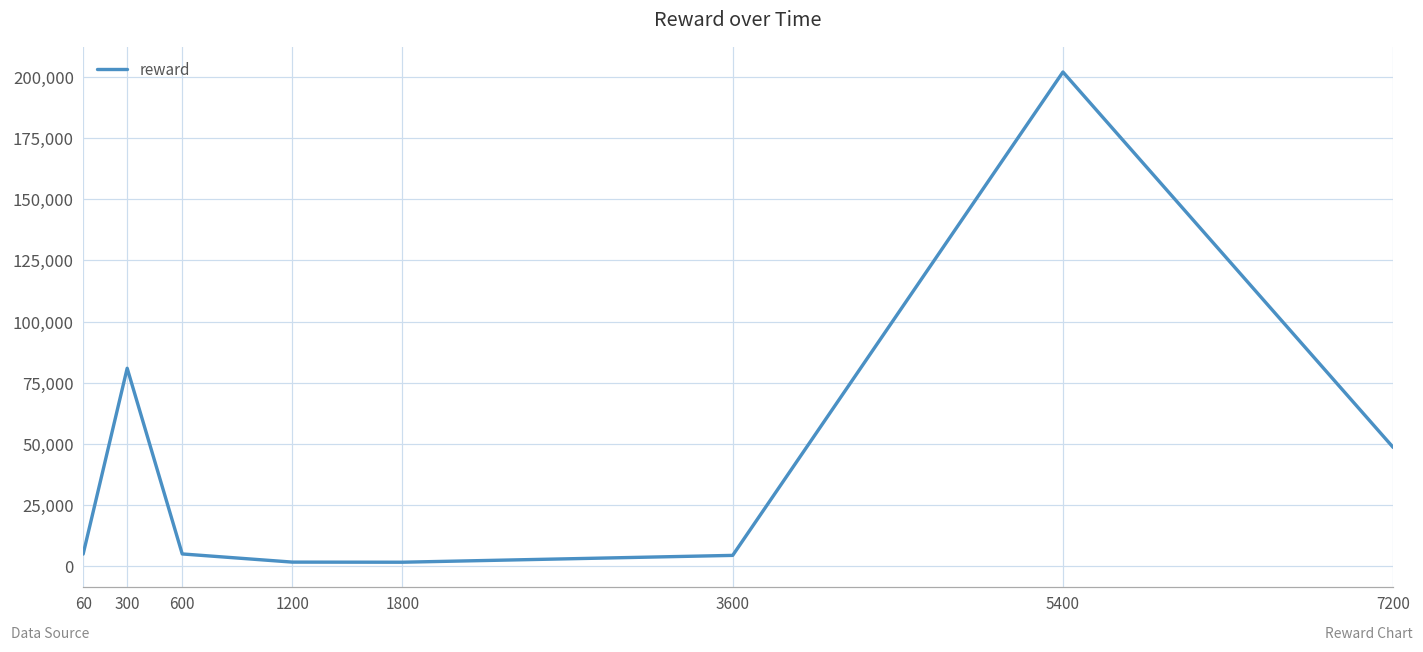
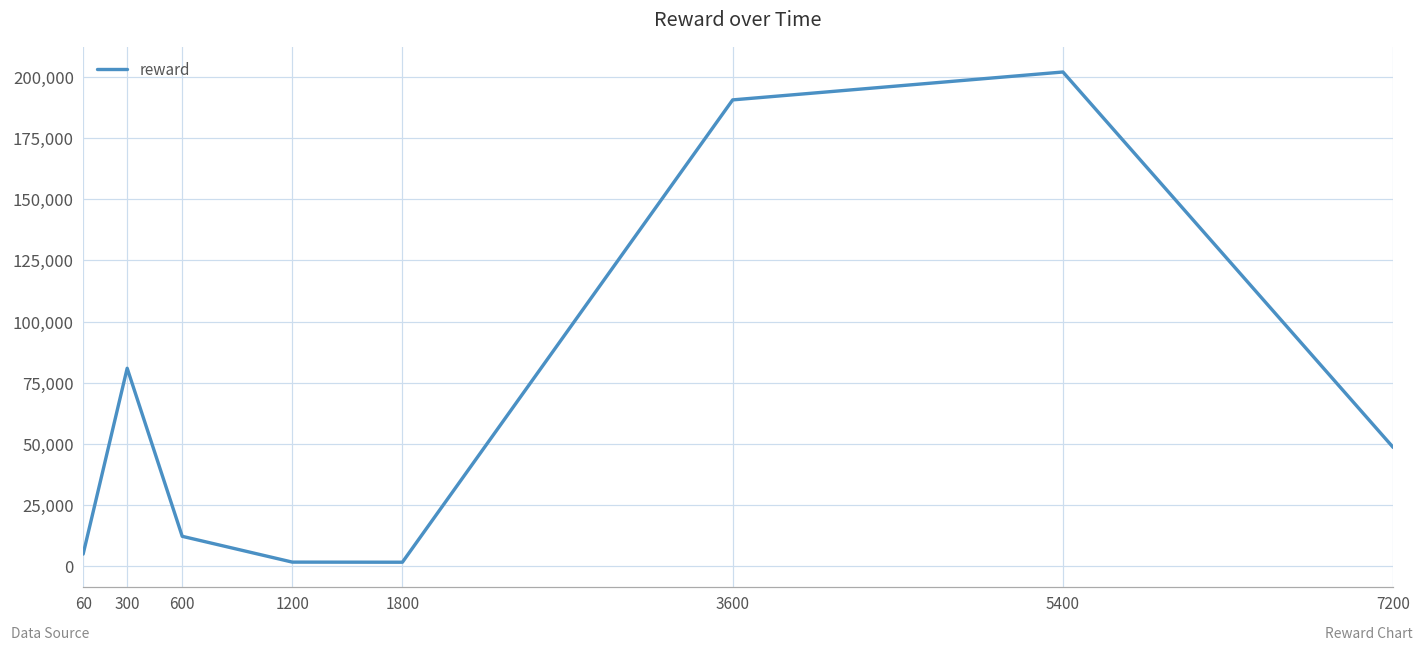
  {
    "60": "5,000",
    "300": "81,000",
-   "600": "5,000",
+   "600": "12,000",
    "1200": "2,000",
    "1800": "2,000",
-   "3600": "5,000",
+   "3600": "191,000",
    "5400": "202,000",
    "7200": "49,000"
  }
